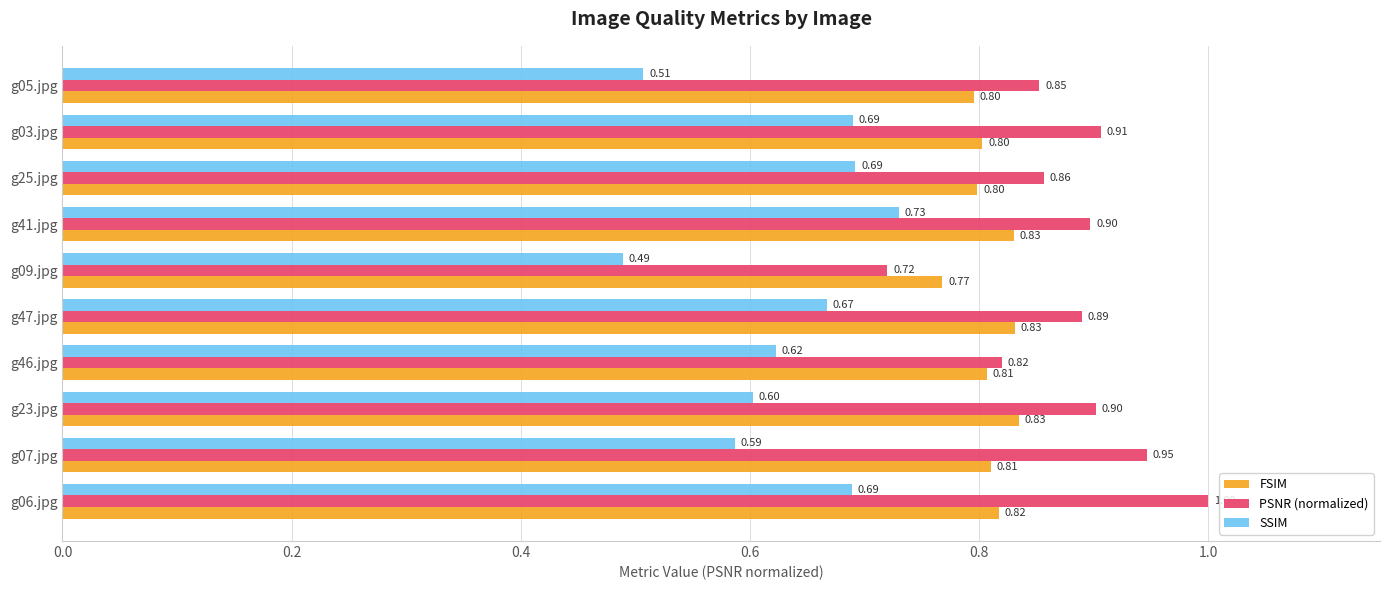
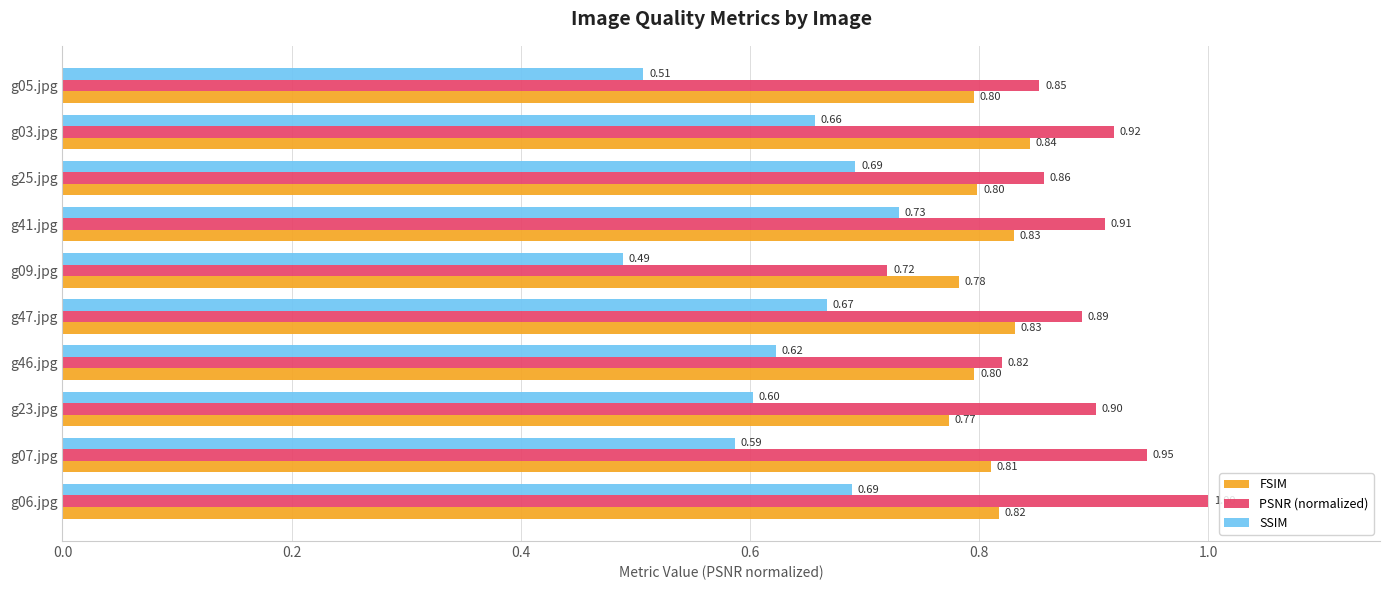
  {
    "FSIM": {
      "g05.jpg": 0.80,
-     "g03.jpg": 0.80,
+     "g03.jpg": 0.84,
      "g25.jpg": 0.80,
      "g41.jpg": 0.83,
-     "g09.jpg": 0.77,
+     "g09.jpg": 0.78,
      "g47.jpg": 0.83,
-     "g46.jpg": 0.81,
-     "g23.jpg": 0.83,
+     "g46.jpg": 0.80,
+     "g23.jpg": 0.77,
      "g07.jpg": 0.81,
      "g06.jpg": 0.82
    },
    "PSNR (normalized)": {
      "g05.jpg": 0.85,
-     "g03.jpg": 0.91,
+     "g03.jpg": 0.92,
      "g25.jpg": 0.86,
-     "g41.jpg": 0.90,
+     "g41.jpg": 0.91,
      "g09.jpg": 0.72,
      "g47.jpg": 0.89,
      "g46.jpg": 0.82,
      "g23.jpg": 0.90,
      "g07.jpg": 0.95
    },
    "SSIM": {
      "g05.jpg": 0.51,
-     "g03.jpg": 0.69,
+     "g03.jpg": 0.66,
      "g25.jpg": 0.69,
      "g41.jpg": 0.73,
      "g09.jpg": 0.49,
      "g47.jpg": 0.67,
      "g46.jpg": 0.62,
      "g23.jpg": 0.60,
      "g07.jpg": 0.59,
      "g06.jpg": 0.69
    }
  }
